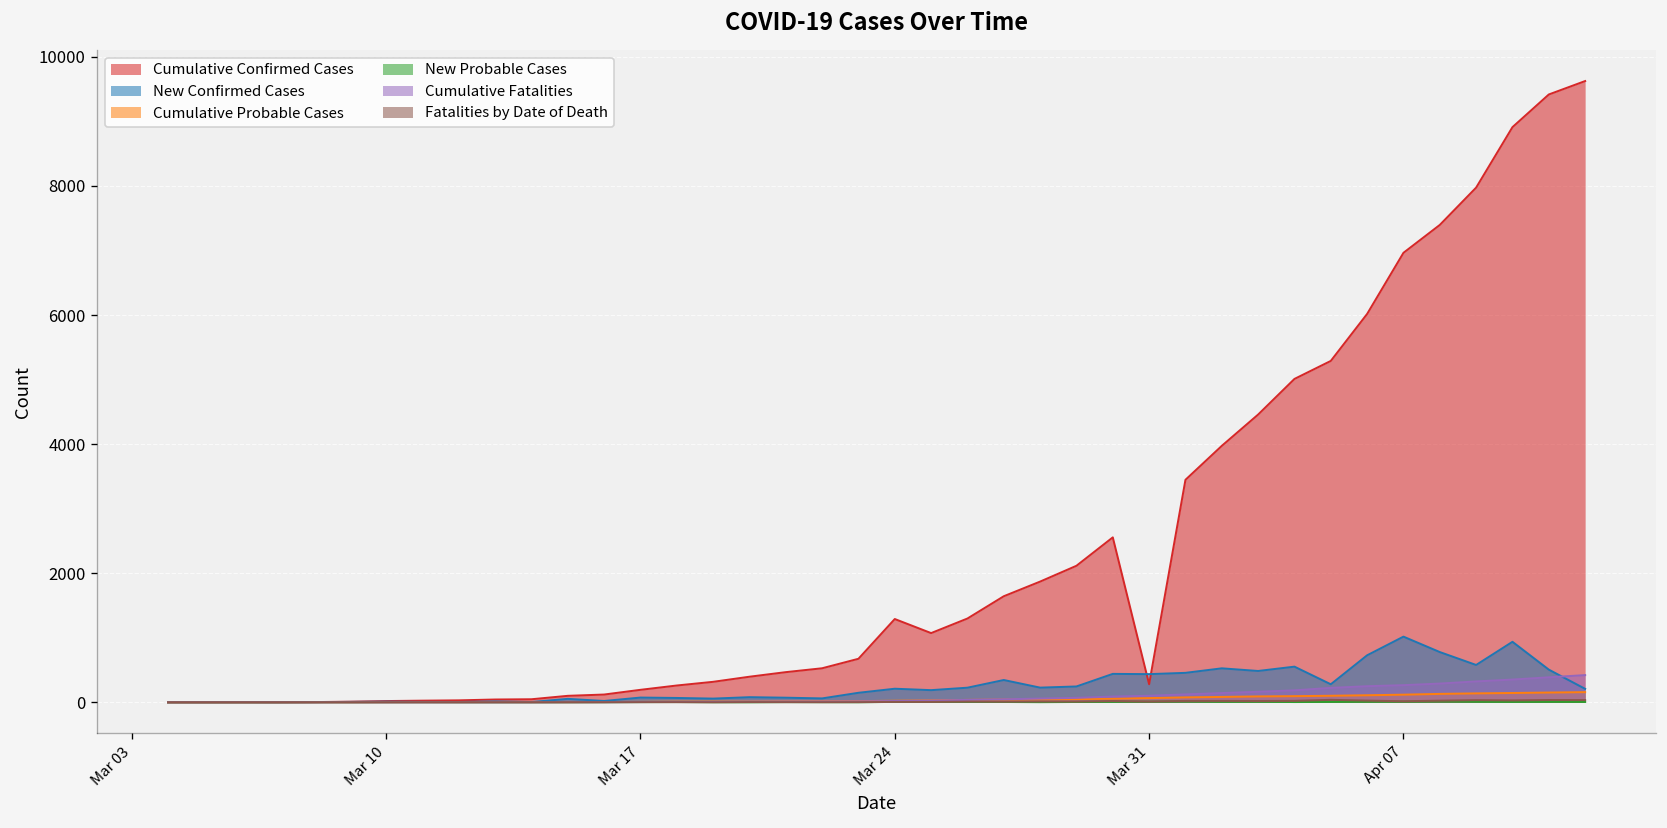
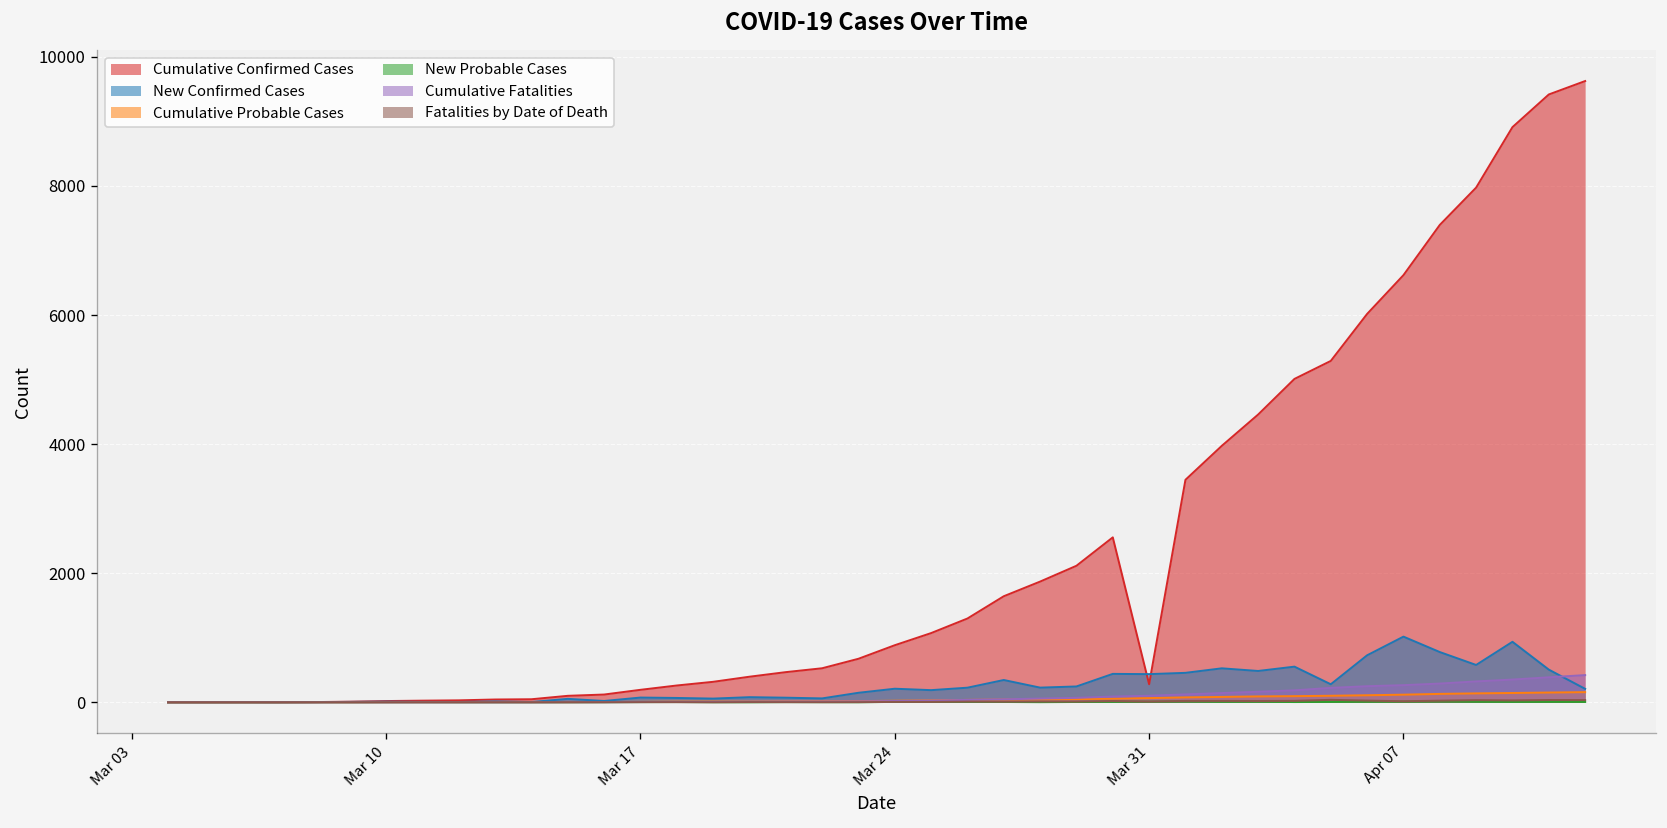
  {
    "Cumulative Confirmed Cases": {
      "Mar 17": 200,
-     "Mar 24": 1300,
+     "Mar 24": 900,
      "Mar 31": 300,
-     "Apr 07": 7000
+     "Apr 07": 6600
    },
    "New Confirmed Cases": {
      "Mar 17": 100,
      "Mar 24": 200,
      "Mar 31": 400,
      "Apr 07": 1000
    },
    "Cumulative Probable Cases": {
      "Apr 07": 100
    },
    "Cumulative Fatalities": {
      "Apr 07": 300
    }
  }
